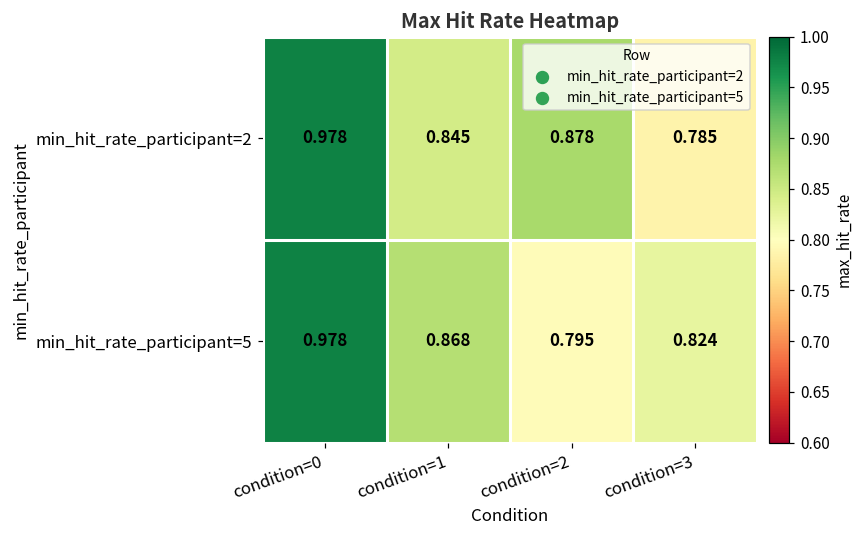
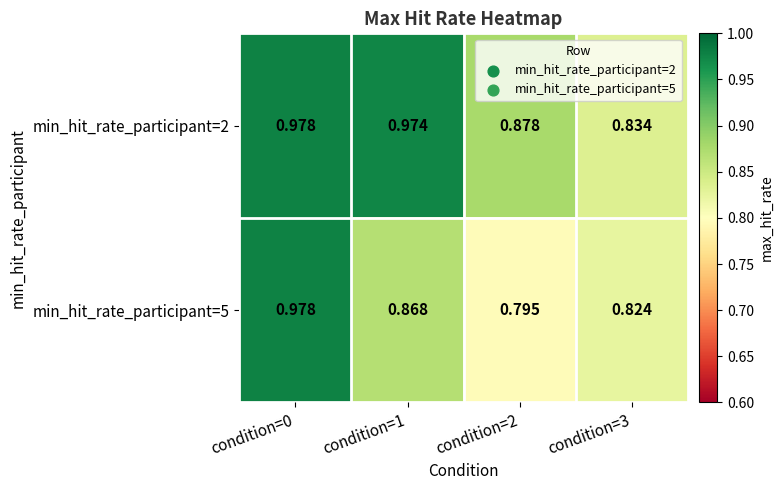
  {
    "min_hit_rate_participant=2": {
      "condition=0": 0.978,
-     "condition=1": 0.845,
+     "condition=1": 0.974,
      "condition=2": 0.878,
-     "condition=3": 0.785
+     "condition=3": 0.834
    },
    "min_hit_rate_participant=5": {
      "condition=0": 0.978,
      "condition=1": 0.868,
      "condition=2": 0.795,
      "condition=3": 0.824
    }
  }
